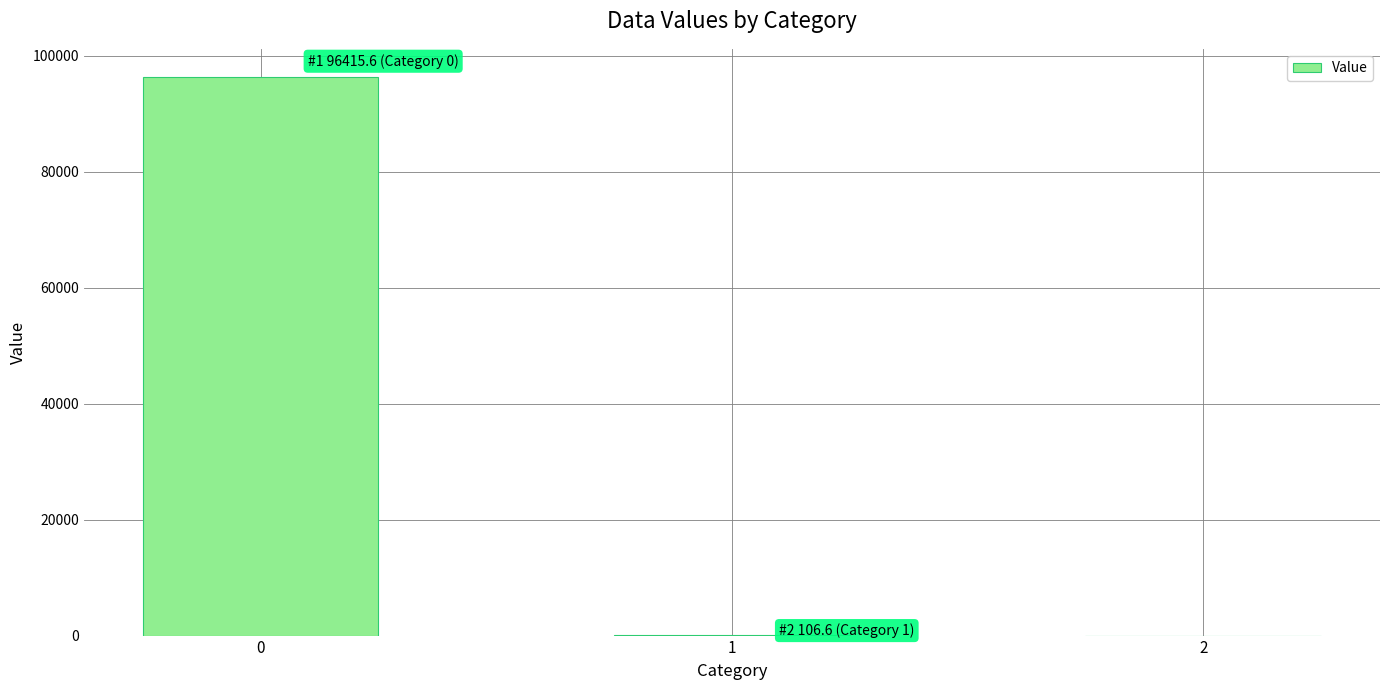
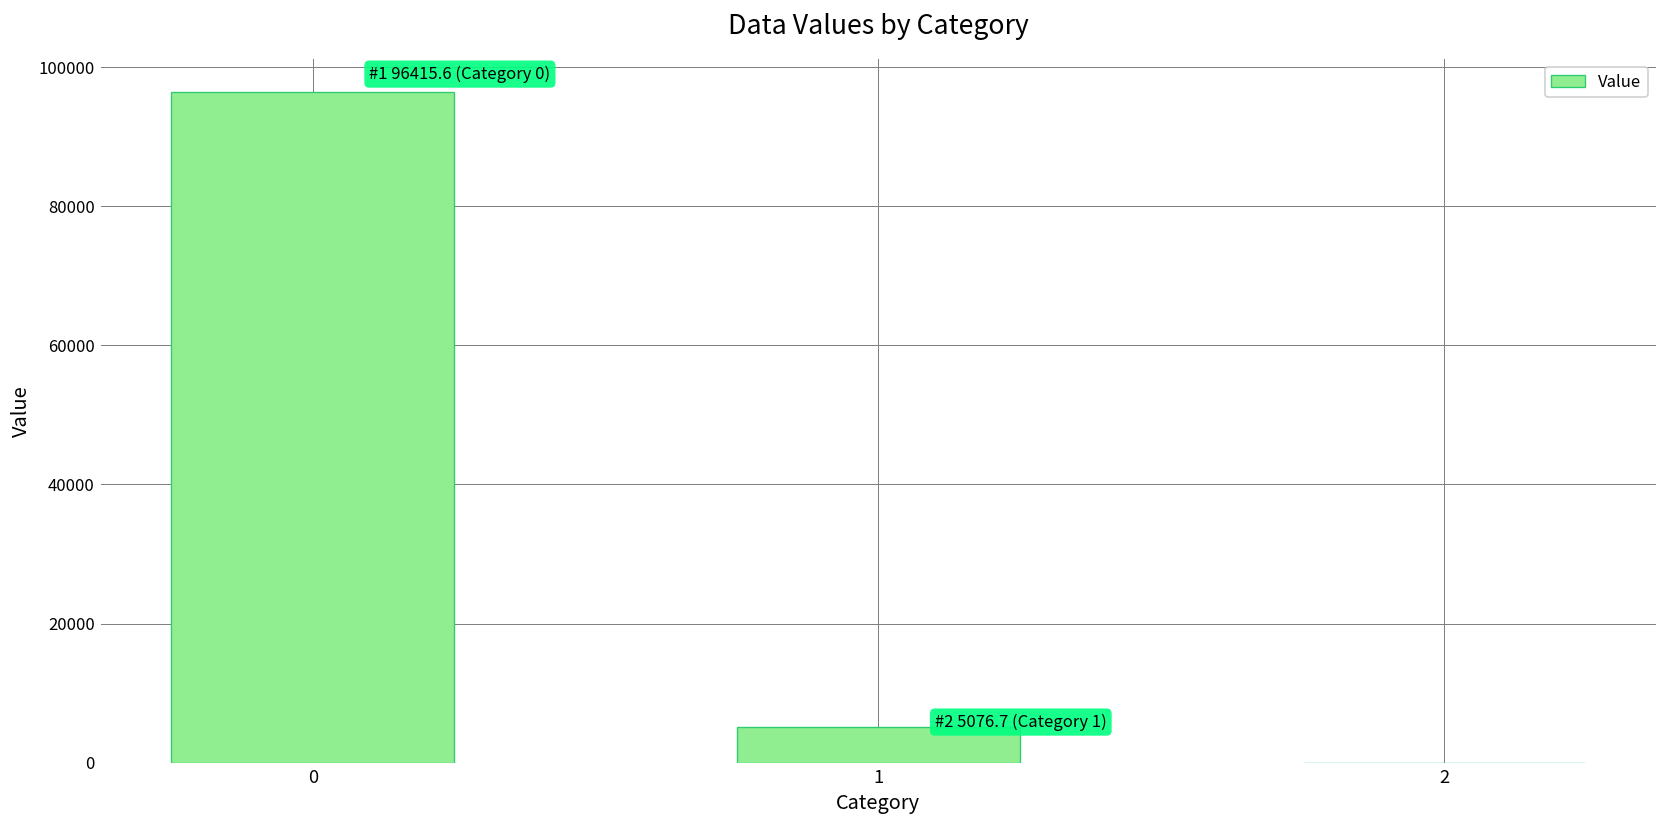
  {
-   "1": 106.6
+   "1": 5076.7
  }
